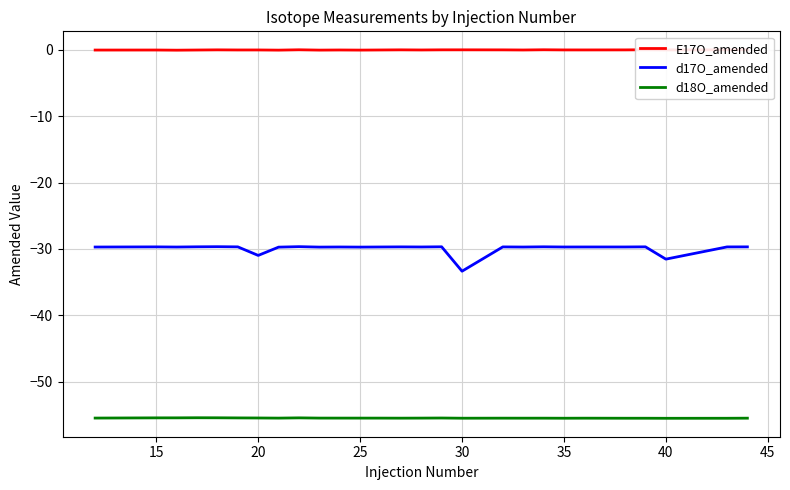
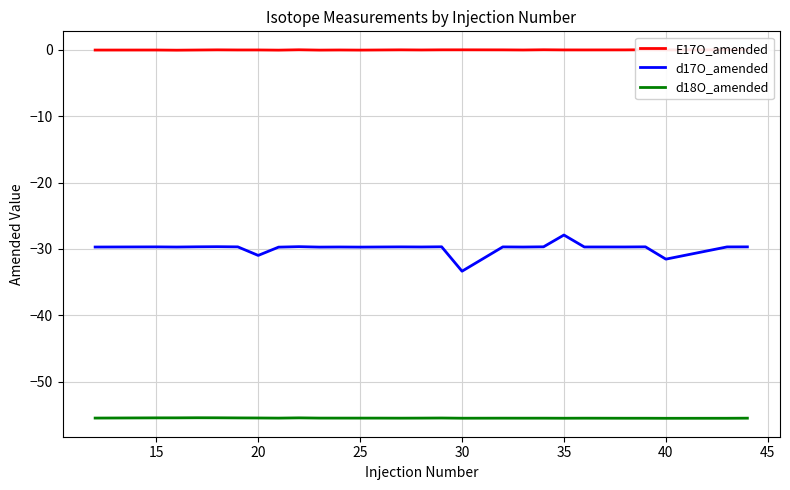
  {
    "E17O_amended": {
      "15": 0,
      "20": 0,
      "25": 0,
      "30": 0,
      "35": 0
    },
    "d17O_amended": {
      "15": -30,
      "20": -31,
      "25": -30,
      "30": -33,
-     "35": -30,
+     "35": -28,
      "40": -32
    },
    "d18O_amended": {
      "15": -55,
      "20": -55,
      "25": -56,
      "30": -56,
      "35": -56,
      "40": -56
    }
  }
